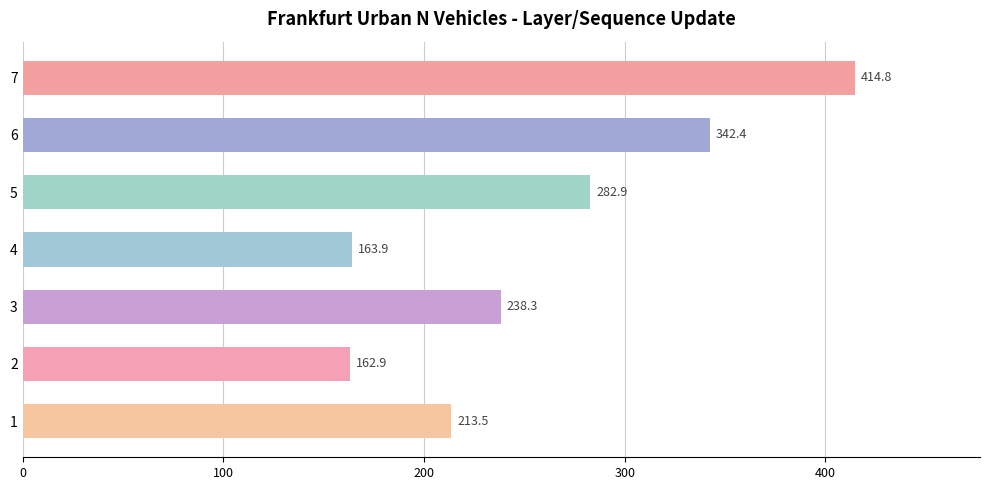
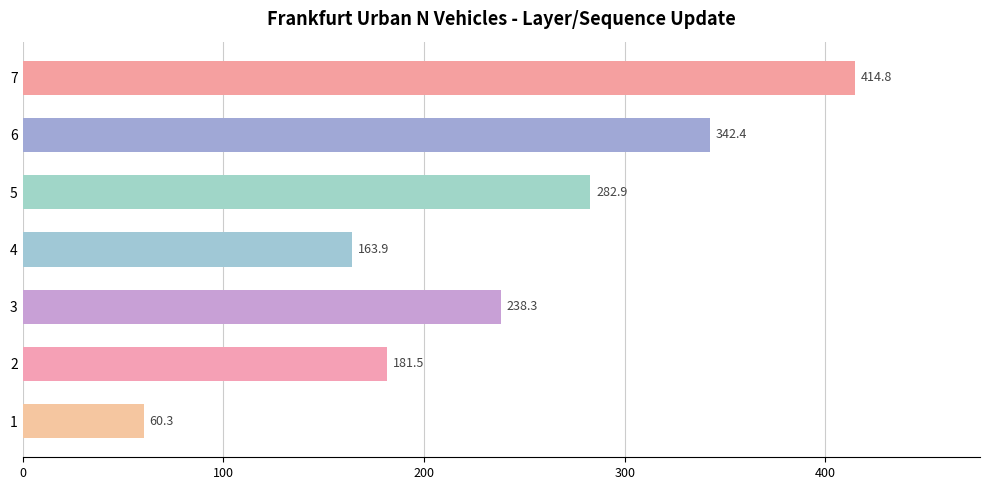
  {
    "7": 414.8,
    "6": 342.4,
    "5": 282.9,
    "4": 163.9,
    "3": 238.3,
-   "2": 162.9,
-   "1": 213.5
+   "2": 181.5,
+   "1": 60.3
  }
